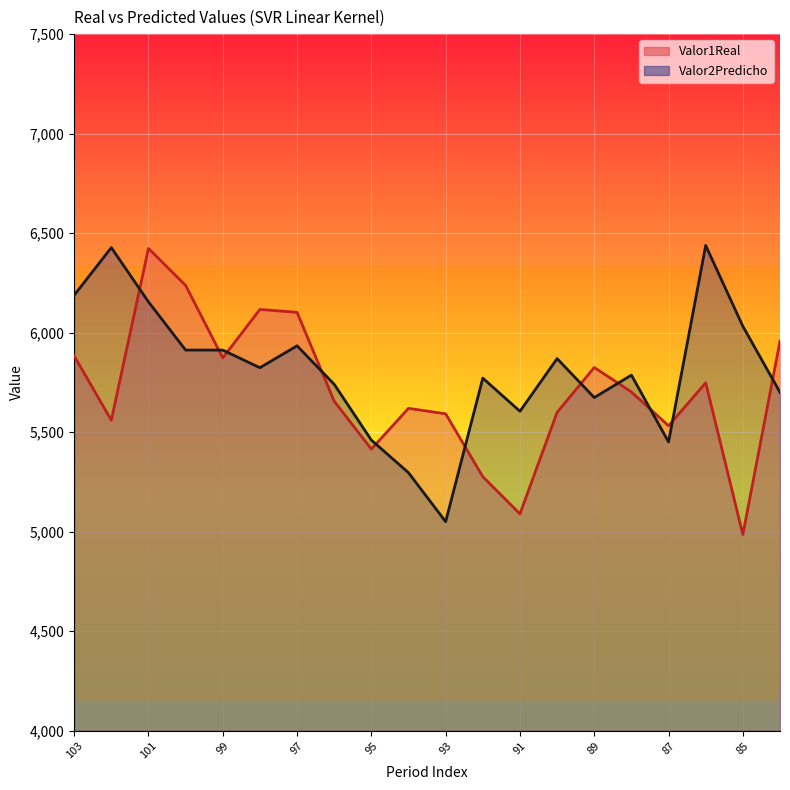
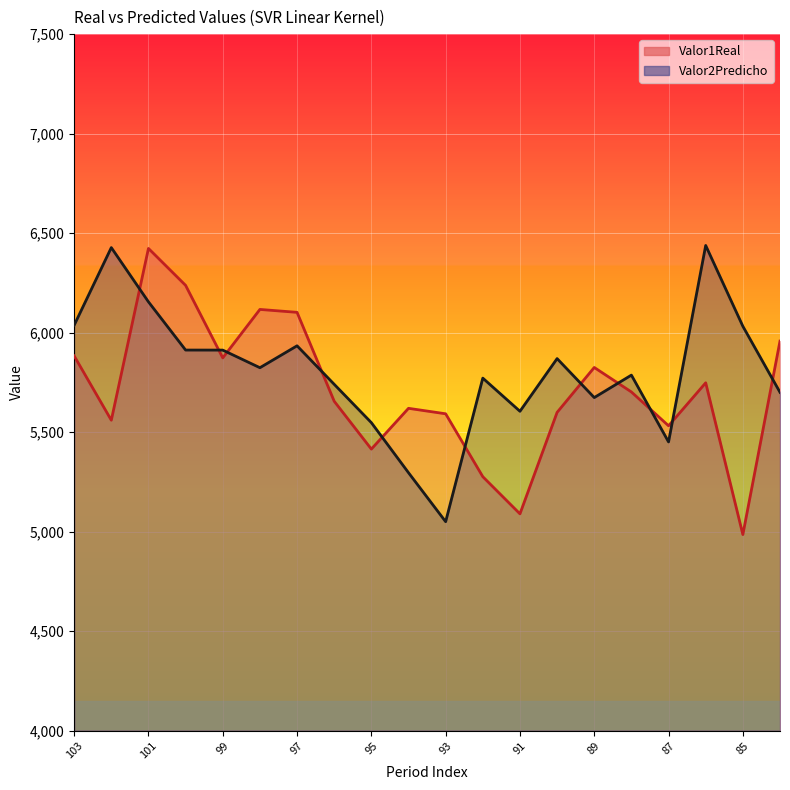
  {
    "Valor1Real": {
      "103": "5,880",
      "101": "6,420",
      "99": "5,870",
      "97": "6,100",
      "95": "5,410",
      "93": "5,590",
      "91": "5,090",
      "89": "5,830",
      "87": "5,530",
      "85": "4,990"
    },
    "Valor2Predicho": {
-     "103": "6,190",
+     "103": "6,040",
      "101": "6,150",
      "99": "5,910",
      "97": "5,930",
-     "95": "5,460",
+     "95": "5,550",
      "93": "5,050",
      "91": "5,600",
      "89": "5,670",
      "87": "5,450",
      "85": "6,030"
    }
  }
